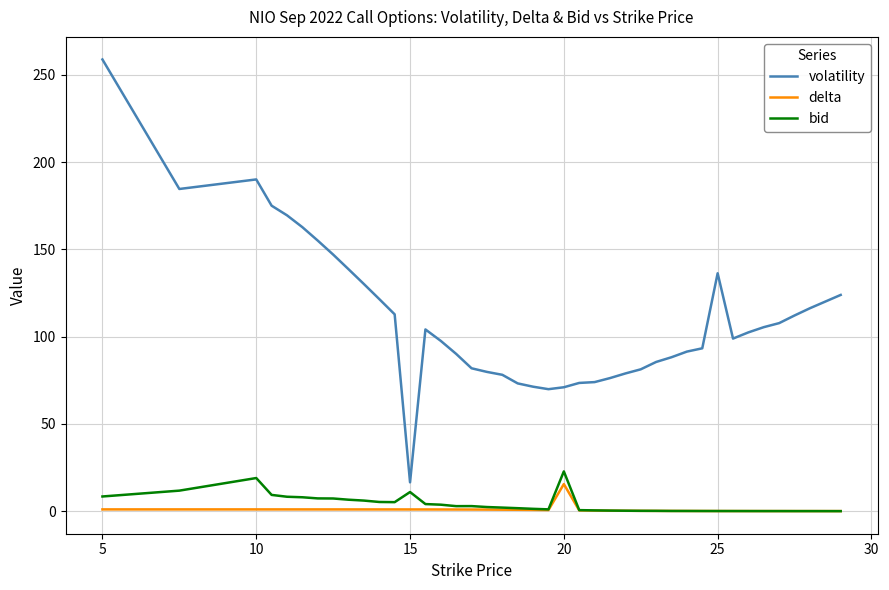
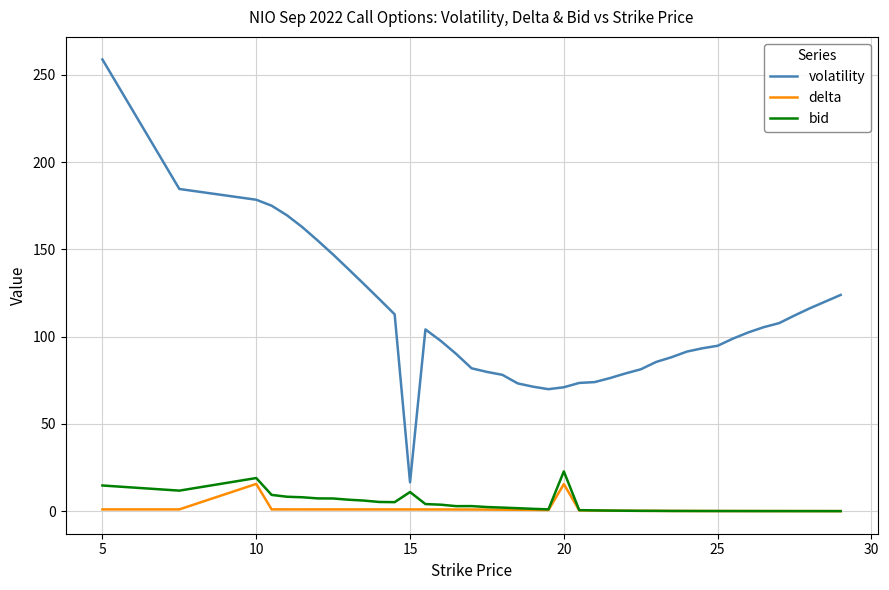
  {
    "volatility": {
      "5": 259,
-     "10": 190,
+     "10": 178,
      "15": 17,
      "20": 71,
-     "25": 136
+     "25": 95
    },
    "delta": {
      "5": 1,
-     "10": 1,
+     "10": 16,
      "15": 1,
      "20": 15
    },
    "bid": {
-     "5": 8,
+     "5": 15,
      "10": 19,
      "15": 11,
      "20": 23
    }
  }
